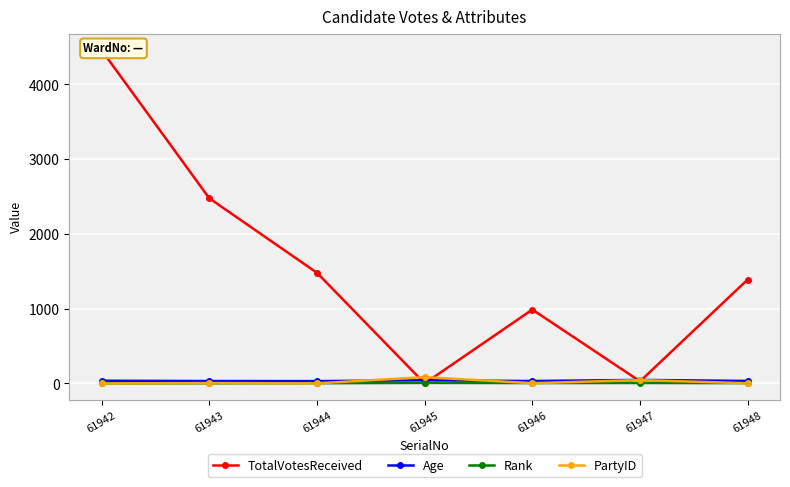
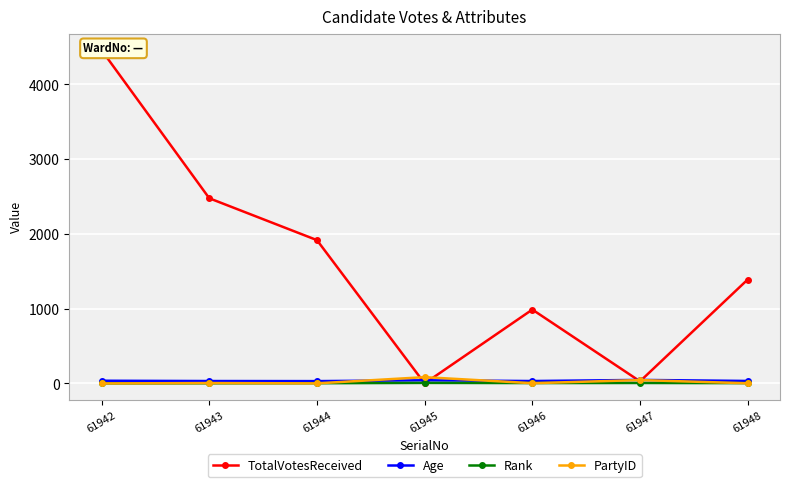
  {
    "TotalVotesReceived": {
      "61943": 2500,
-     "61944": 1500,
+     "61944": 1900,
      "61946": 1000,
      "61948": 1400
    },
    "Age": {
      "61942": 0,
      "61945": 0
    },
    "PartyID": {
      "61945": 100
    }
  }
